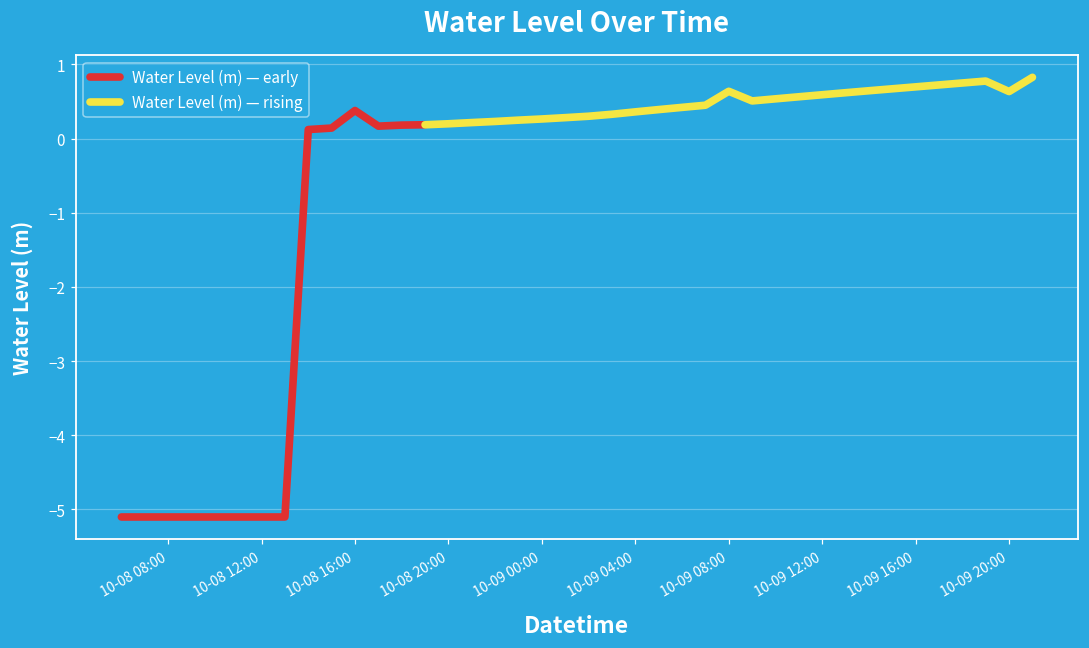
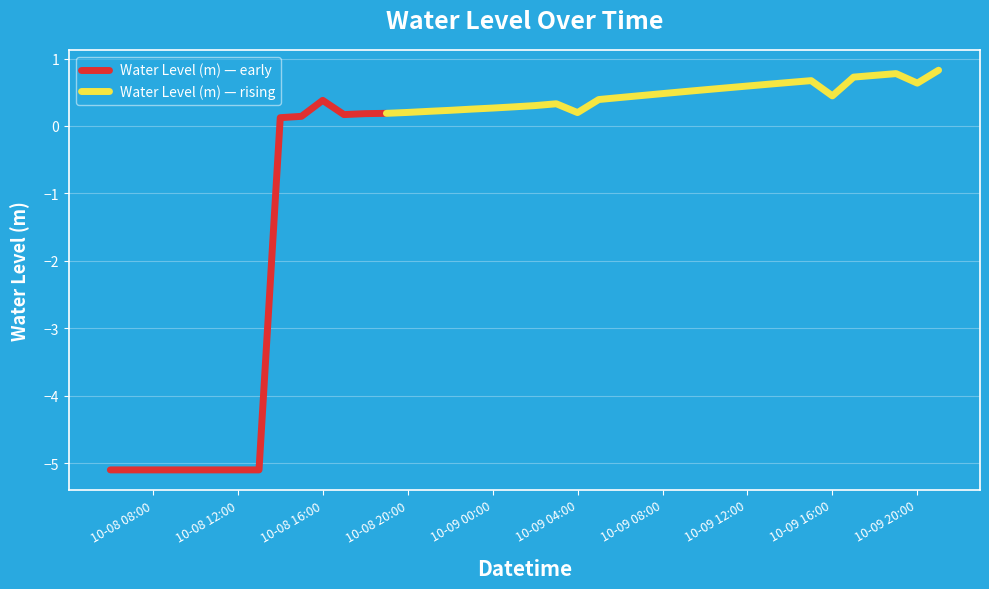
  {
    "Water Level (m) — early": {
      "10-08 08:00": -5.1,
      "10-08 12:00": -5.1,
      "10-08 16:00": 0.4
    },
    "Water Level (m) — rising": {
      "10-08 20:00": 0.2,
      "10-09 00:00": 0.3,
-     "10-09 04:00": 0.4,
-     "10-09 08:00": 0.6,
+     "10-09 04:00": 0.2,
+     "10-09 08:00": 0.5,
      "10-09 12:00": 0.6,
-     "10-09 16:00": 0.7,
+     "10-09 16:00": 0.4,
      "10-09 20:00": 0.6
    }
  }
